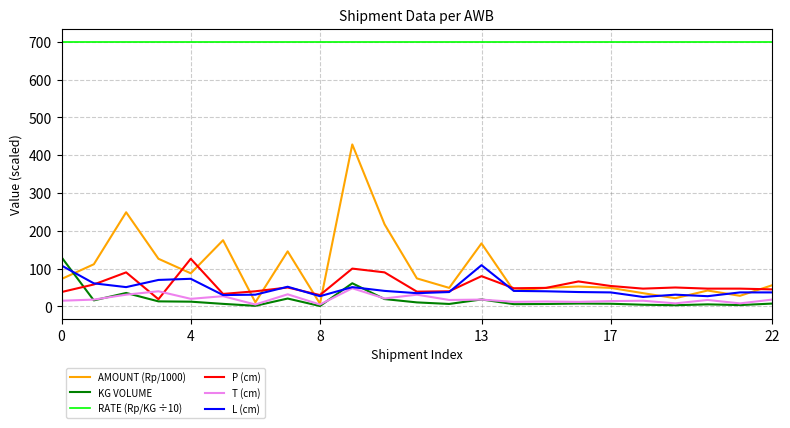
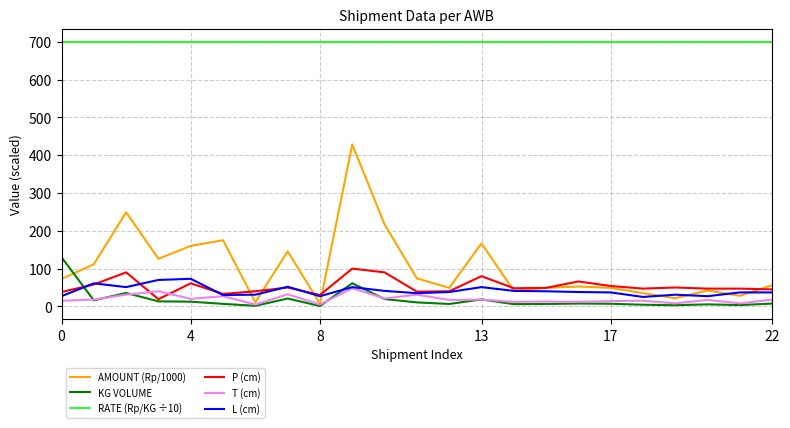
  {
    "AMOUNT (Rp/1000)": {
      "0": 70,
-     "4": 90,
+     "4": 160,
      "13": 170,
      "22": 60
    },
    "KG VOLUME": {
      "0": 130,
      "4": 10,
      "17": 10,
      "22": 10
    },
    "RATE (Rp/KG ÷10)": {
      "0": 700,
      "4": 700,
      "8": 700,
      "13": 700,
      "17": 700,
      "22": 700
    },
    "P (cm)": {
      "0": 40,
-     "4": 130,
+     "4": 60,
      "13": 80,
      "22": 50
    },
    "T (cm)": {
      "0": 20,
      "4": 20,
      "17": 10,
      "22": 20
    },
    "L (cm)": {
-     "0": 110,
+     "0": 30,
      "4": 70,
-     "13": 110,
+     "13": 50,
      "17": 40,
      "22": 40
    }
  }
